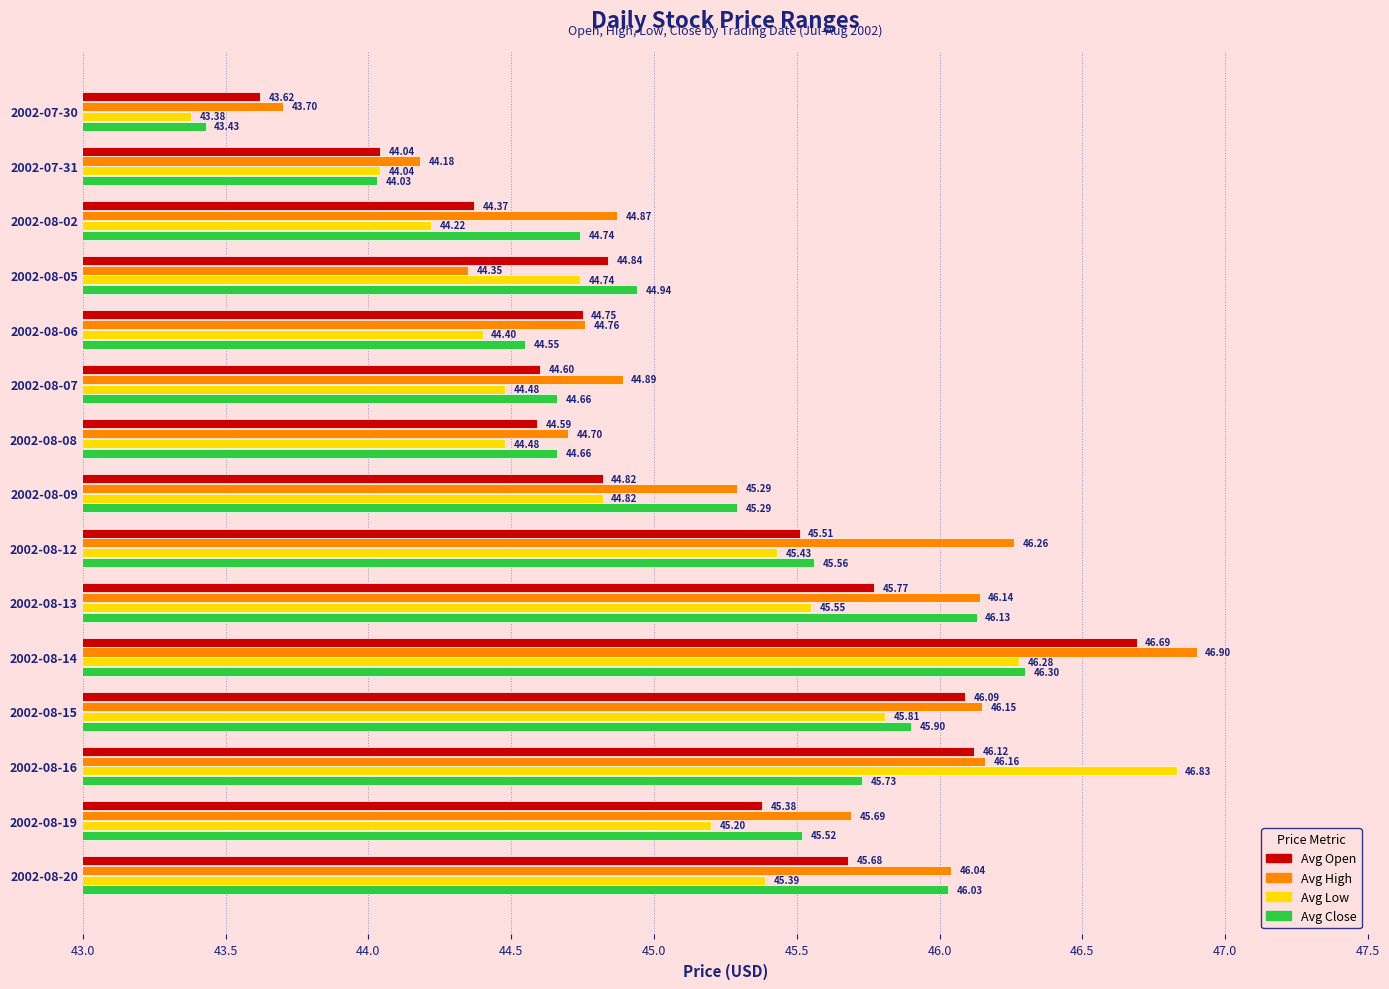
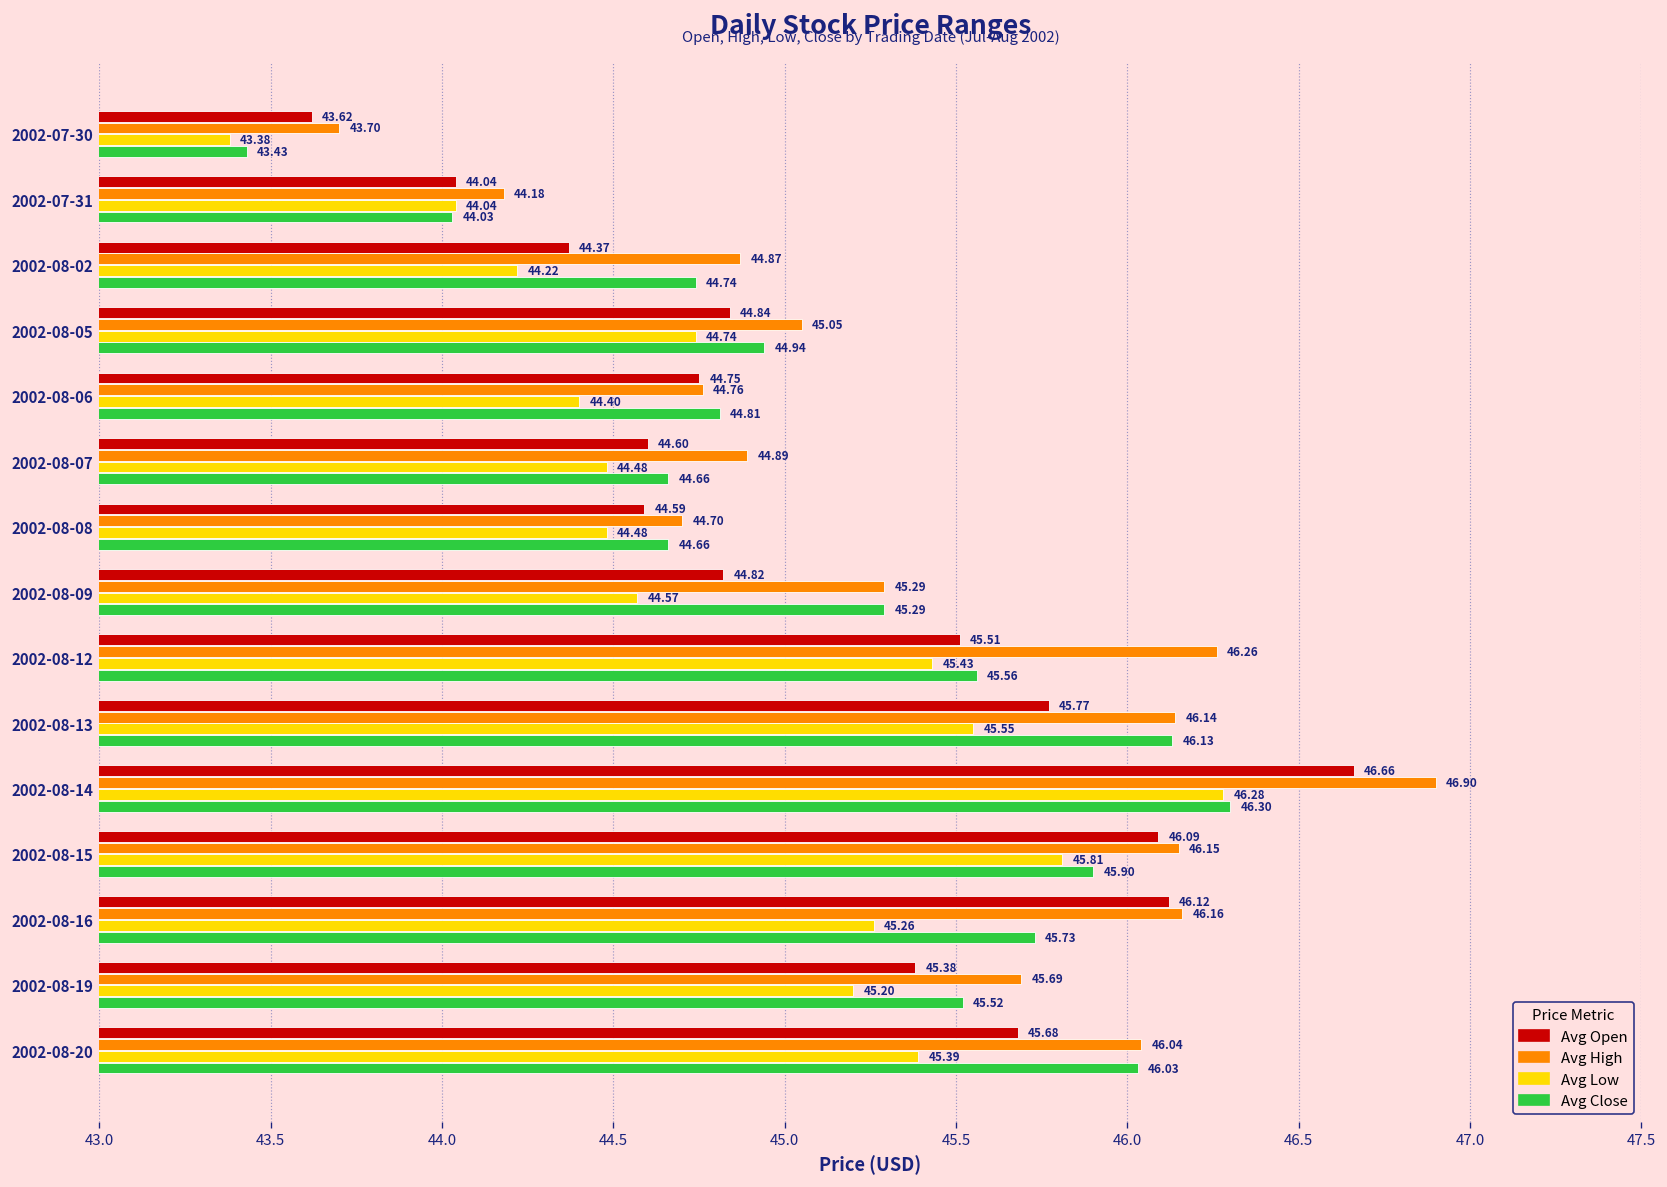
  {
    "Avg Open": {
      "2002-07-30": 43.62,
      "2002-07-31": 44.04,
      "2002-08-02": 44.37,
      "2002-08-05": 44.84,
      "2002-08-06": 44.75,
      "2002-08-07": 44.60,
      "2002-08-08": 44.59,
      "2002-08-09": 44.82,
      "2002-08-12": 45.51,
      "2002-08-13": 45.77,
-     "2002-08-14": 46.69,
+     "2002-08-14": 46.66,
      "2002-08-15": 46.09,
      "2002-08-16": 46.12,
      "2002-08-19": 45.38,
      "2002-08-20": 45.68
    },
    "Avg High": {
      "2002-07-30": 43.70,
      "2002-07-31": 44.18,
      "2002-08-02": 44.87,
-     "2002-08-05": 44.35,
+     "2002-08-05": 45.05,
      "2002-08-06": 44.76,
      "2002-08-07": 44.89,
      "2002-08-08": 44.70,
      "2002-08-09": 45.29,
      "2002-08-12": 46.26,
      "2002-08-13": 46.14,
      "2002-08-14": 46.90,
      "2002-08-15": 46.15,
      "2002-08-16": 46.16,
      "2002-08-19": 45.69,
      "2002-08-20": 46.04
    },
    "Avg Low": {
      "2002-07-30": 43.38,
      "2002-07-31": 44.04,
      "2002-08-02": 44.22,
      "2002-08-05": 44.74,
      "2002-08-06": 44.40,
      "2002-08-07": 44.48,
      "2002-08-08": 44.48,
-     "2002-08-09": 44.82,
+     "2002-08-09": 44.57,
      "2002-08-12": 45.43,
      "2002-08-13": 45.55,
      "2002-08-14": 46.28,
      "2002-08-15": 45.81,
-     "2002-08-16": 46.83,
+     "2002-08-16": 45.26,
      "2002-08-19": 45.20,
      "2002-08-20": 45.39
    },
    "Avg Close": {
      "2002-07-30": 43.43,
      "2002-07-31": 44.03,
      "2002-08-02": 44.74,
      "2002-08-05": 44.94,
-     "2002-08-06": 44.55,
+     "2002-08-06": 44.81,
      "2002-08-07": 44.66,
      "2002-08-08": 44.66,
      "2002-08-09": 45.29,
      "2002-08-12": 45.56,
      "2002-08-13": 46.13,
      "2002-08-14": 46.30,
      "2002-08-15": 45.90,
      "2002-08-16": 45.73,
      "2002-08-19": 45.52,
      "2002-08-20": 46.03
    }
  }
